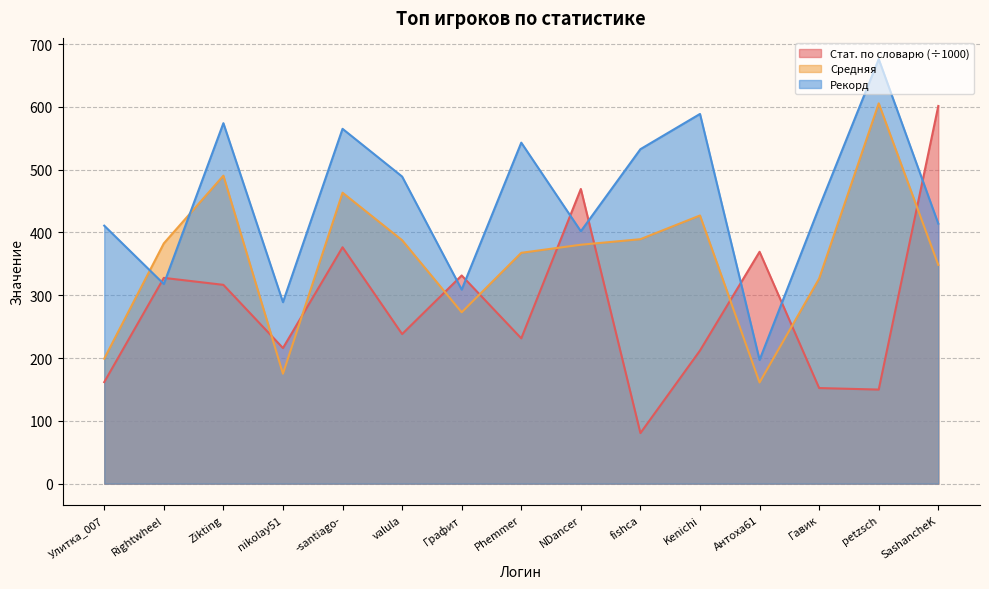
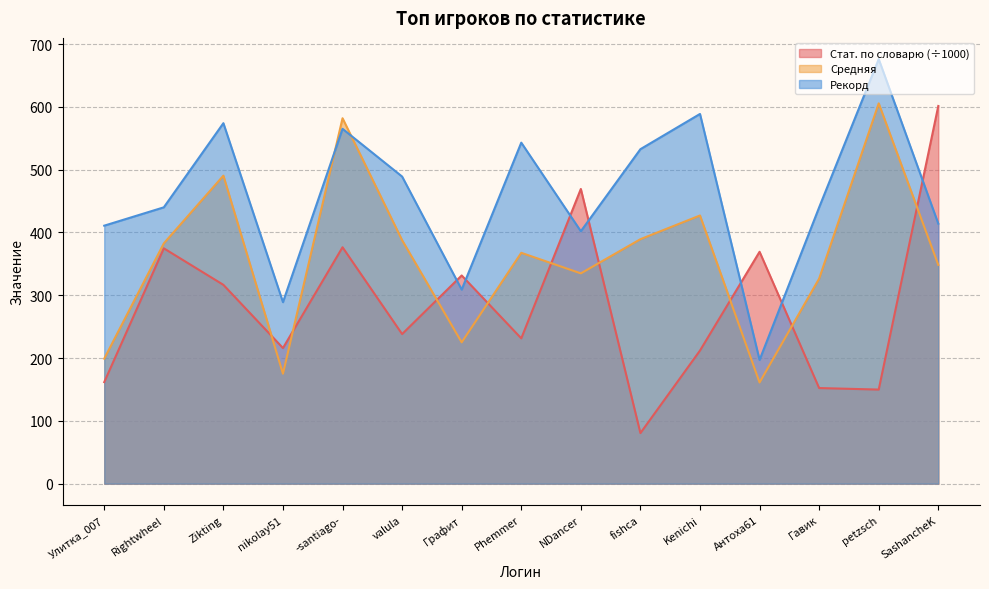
  {
    "Стат. по словарю (÷1000)": {
      "Улитка_007": 160,
-     "Rightwheel": 330,
+     "Rightwheel": 370,
      "Zikting": 320,
      "nikolay51": 220,
      "-santiago-": 380,
      "valula": 240,
      "Графит": 330,
      "Phemmer": 230,
      "NDancer": 470,
      "fishca": 80,
      "Kenichi": 210,
      "Антоха61": 370,
      "Гавик": 150,
      "petzsch": 150,
      "SashancheK": 600
    },
    "Средняя": {
      "Улитка_007": 200,
      "Rightwheel": 380,
      "Zikting": 490,
      "nikolay51": 180,
-     "-santiago-": 460,
+     "-santiago-": 580,
      "valula": 390,
-     "Графит": 270,
+     "Графит": 230,
      "Phemmer": 370,
-     "NDancer": 380,
+     "NDancer": 330,
      "fishca": 390,
      "Kenichi": 430,
      "Антоха61": 160,
      "Гавик": 330,
      "petzsch": 610,
      "SashancheK": 350
    },
    "Рекорд": {
      "Улитка_007": 410,
-     "Rightwheel": 320,
+     "Rightwheel": 440,
      "Zikting": 570,
      "nikolay51": 290,
      "-santiago-": 570,
      "valula": 490,
      "Графит": 310,
      "Phemmer": 540,
      "NDancer": 400,
      "fishca": 530,
      "Kenichi": 590,
      "Антоха61": 200,
      "Гавик": 440,
      "SashancheK": 410
    }
  }
